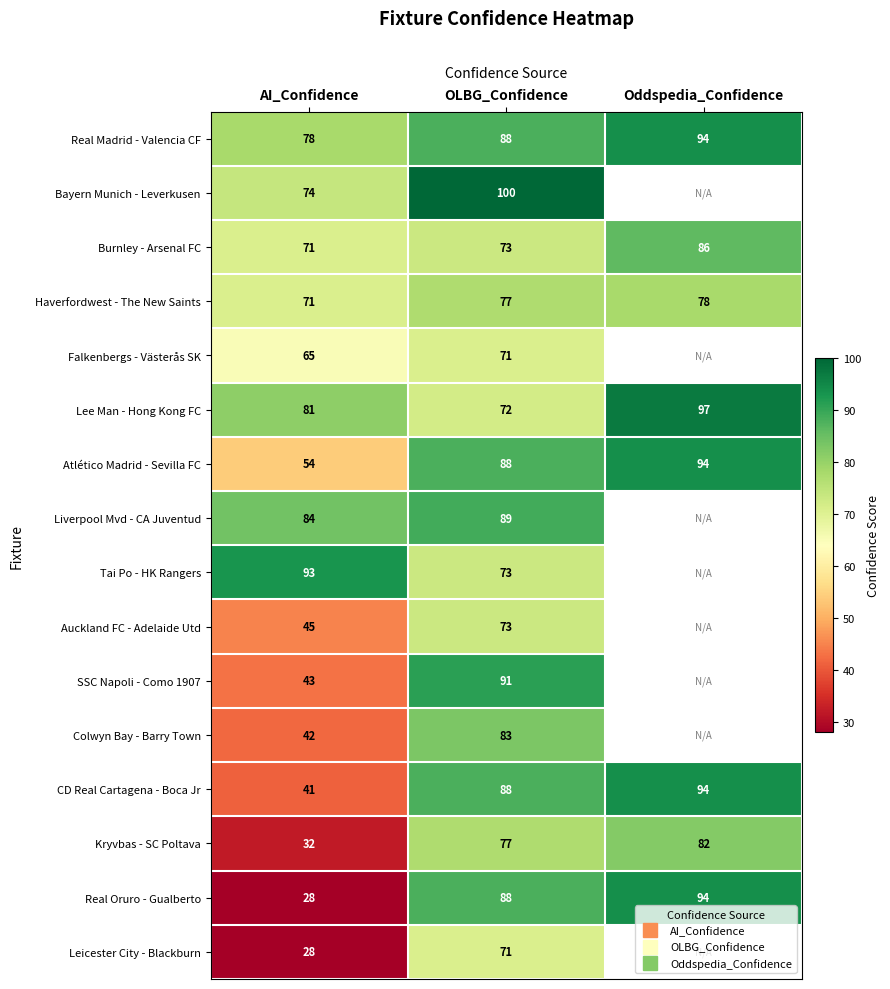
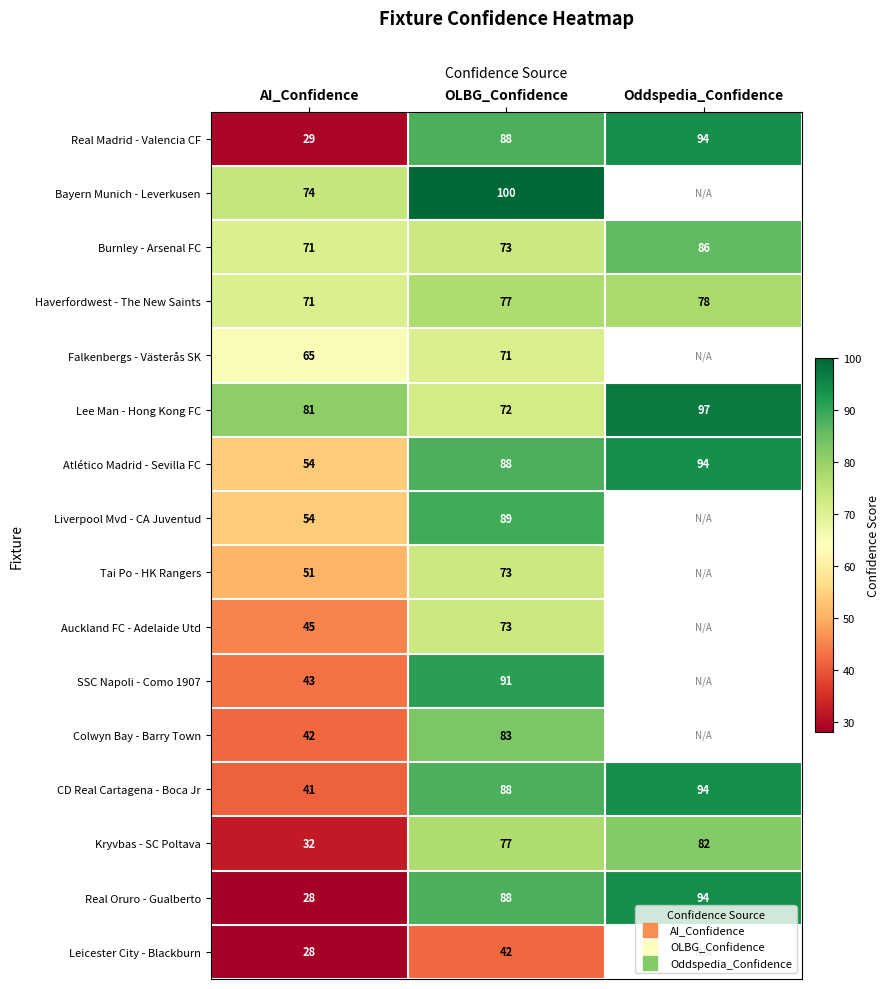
  {
    "Real Madrid - Valencia CF": {
-     "AI_Confidence": 78,
+     "AI_Confidence": 29,
      "OLBG_Confidence": 88,
      "Oddspedia_Confidence": 94
    },
    "Bayern Munich - Leverkusen": {
      "AI_Confidence": 74,
      "OLBG_Confidence": 100
    },
    "Burnley - Arsenal FC": {
      "AI_Confidence": 71,
      "OLBG_Confidence": 73,
      "Oddspedia_Confidence": 86
    },
    "Haverfordwest - The New Saints": {
      "AI_Confidence": 71,
      "OLBG_Confidence": 77,
      "Oddspedia_Confidence": 78
    },
    "Falkenbergs - Västerås SK": {
      "AI_Confidence": 65,
      "OLBG_Confidence": 71
    },
    "Lee Man - Hong Kong FC": {
      "AI_Confidence": 81,
      "OLBG_Confidence": 72,
      "Oddspedia_Confidence": 97
    },
    "Atlético Madrid - Sevilla FC": {
      "AI_Confidence": 54,
      "OLBG_Confidence": 88,
      "Oddspedia_Confidence": 94
    },
    "Liverpool Mvd - CA Juventud": {
-     "AI_Confidence": 84,
+     "AI_Confidence": 54,
      "OLBG_Confidence": 89
    },
    "Tai Po - HK Rangers": {
-     "AI_Confidence": 93,
+     "AI_Confidence": 51,
      "OLBG_Confidence": 73
    },
    "Auckland FC - Adelaide Utd": {
      "AI_Confidence": 45,
      "OLBG_Confidence": 73
    },
    "SSC Napoli - Como 1907": {
      "AI_Confidence": 43,
      "OLBG_Confidence": 91
    },
    "Colwyn Bay - Barry Town": {
      "AI_Confidence": 42,
      "OLBG_Confidence": 83
    },
    "CD Real Cartagena - Boca Jr": {
      "AI_Confidence": 41,
      "OLBG_Confidence": 88,
      "Oddspedia_Confidence": 94
    },
    "Kryvbas - SC Poltava": {
      "AI_Confidence": 32,
      "OLBG_Confidence": 77,
      "Oddspedia_Confidence": 82
    },
    "Real Oruro - Gualberto": {
      "AI_Confidence": 28,
      "OLBG_Confidence": 88,
      "Oddspedia_Confidence": 94
    },
    "Leicester City - Blackburn": {
      "AI_Confidence": 28,
-     "OLBG_Confidence": 71
+     "OLBG_Confidence": 42
    }
  }
